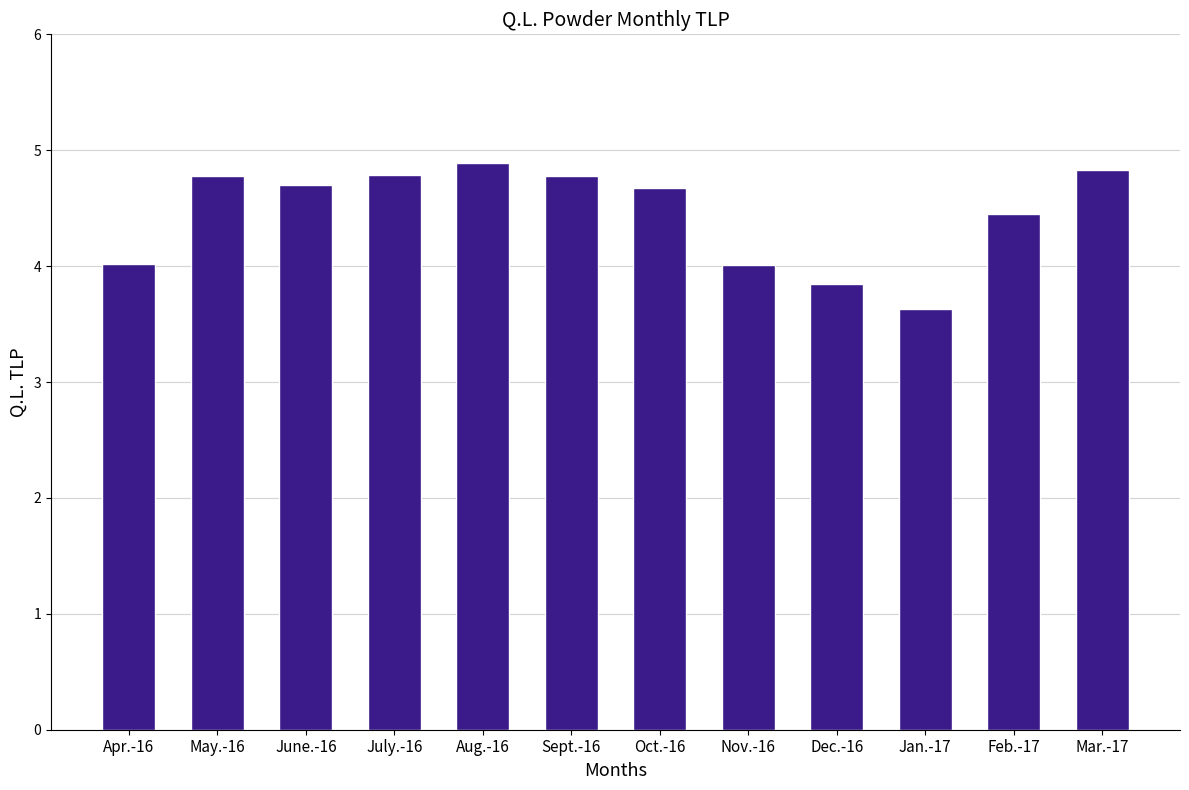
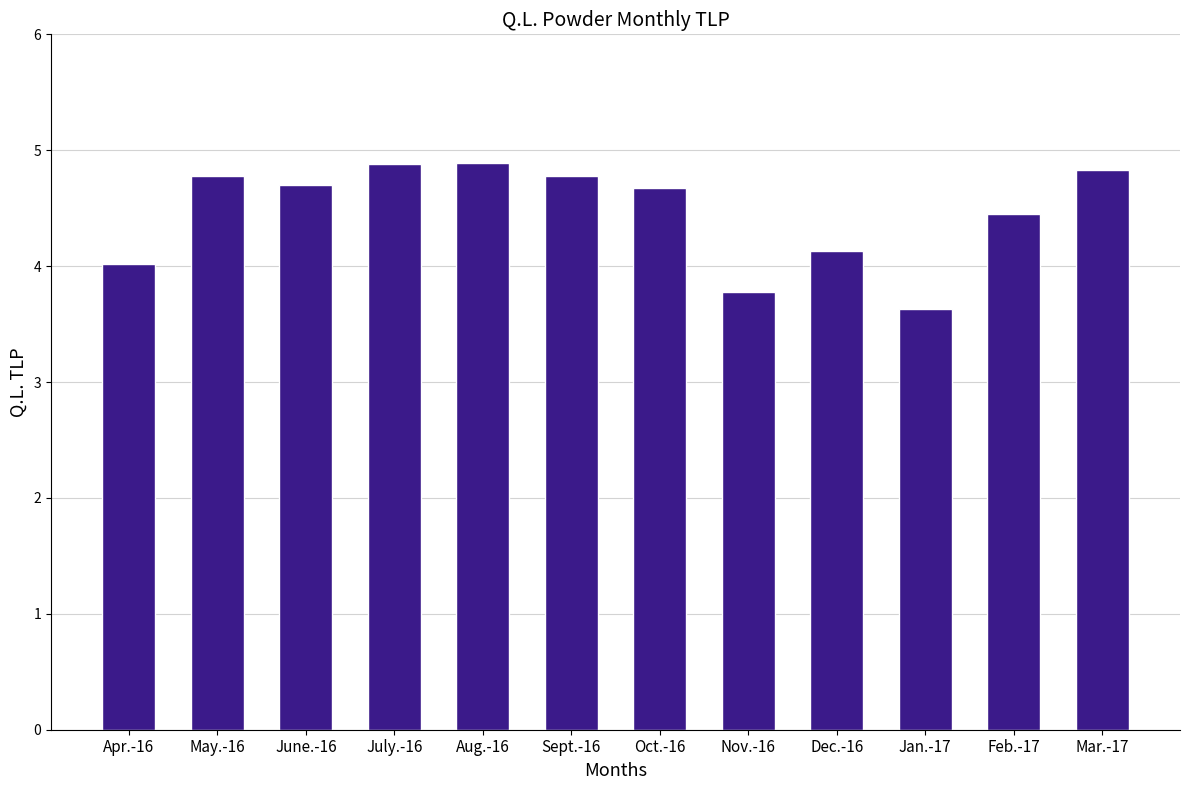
  {
    "Apr.-16": 4.02,
    "May.-16": 4.78,
    "June.-16": 4.70,
-   "July.-16": 4.79,
+   "July.-16": 4.88,
    "Aug.-16": 4.89,
    "Sept.-16": 4.78,
    "Oct.-16": 4.67,
-   "Nov.-16": 4.01,
-   "Dec.-16": 3.85,
+   "Nov.-16": 3.78,
+   "Dec.-16": 4.13,
    "Jan.-17": 3.63,
    "Feb.-17": 4.45,
    "Mar.-17": 4.83
  }
